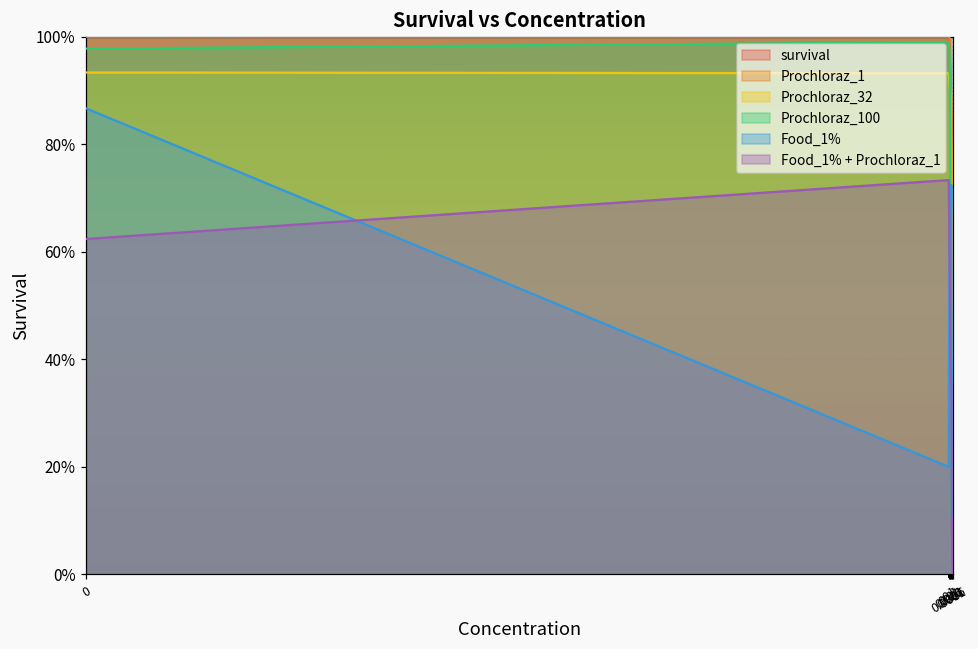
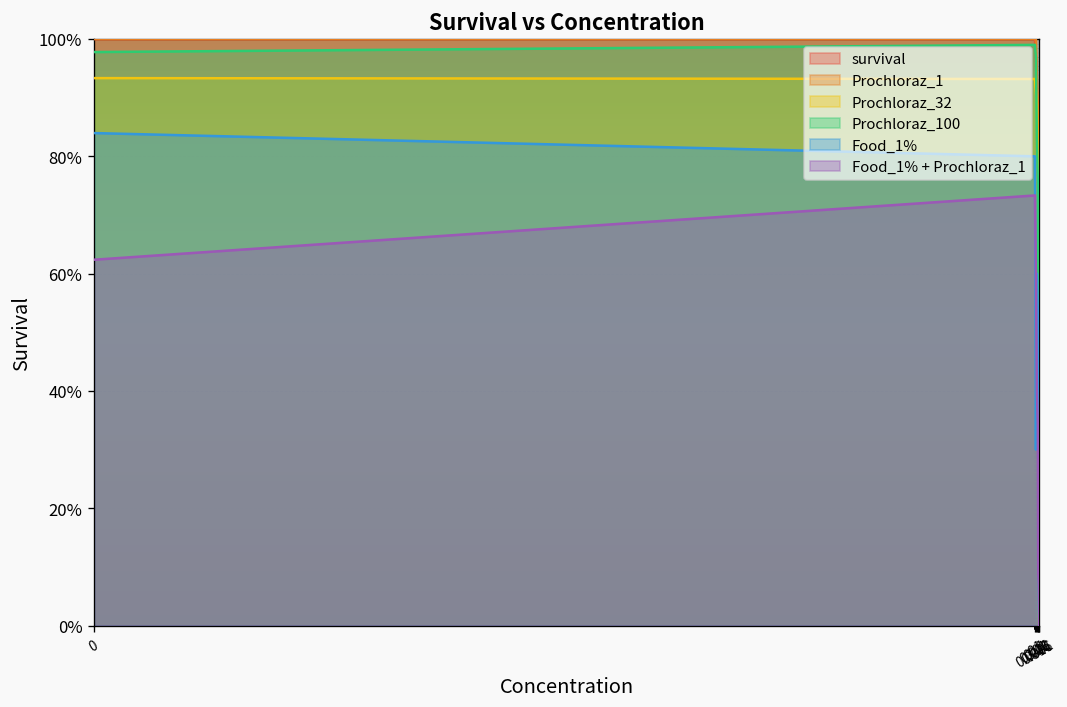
  {
    "Prochloraz_100": {
      "0": "98%",
      "0.0001": "99%",
      "0.01": "83%",
-     "0.1": "11%"
+     "0.1": "76%"
    },
    "Food_1%": {
-     "0": "87%",
-     "0.0001": "20%",
-     "0.001": "70%",
-     "0.1": "72%",
+     "0": "84%",
+     "0.0001": "80%",
+     "0.001": "30%",
+     "0.1": "53%",
      "0.316": "32%"
    },
    "Food_1% + Prochloraz_1": {
      "0": "62%",
      "0.0001": "73%",
      "0.1": "34%",
      "1": "7%"
    }
  }
